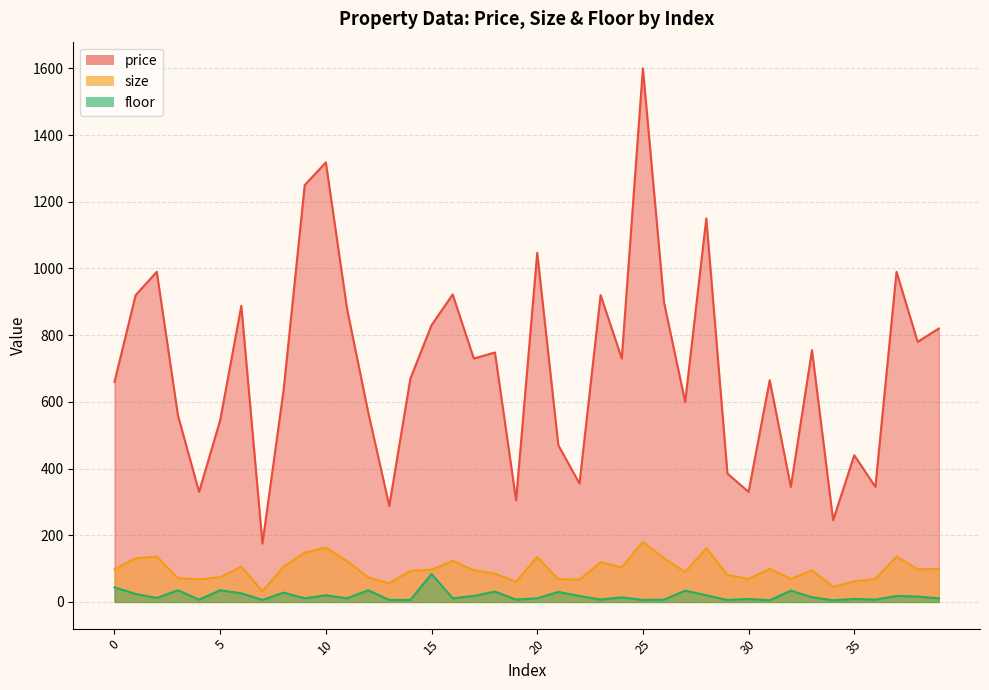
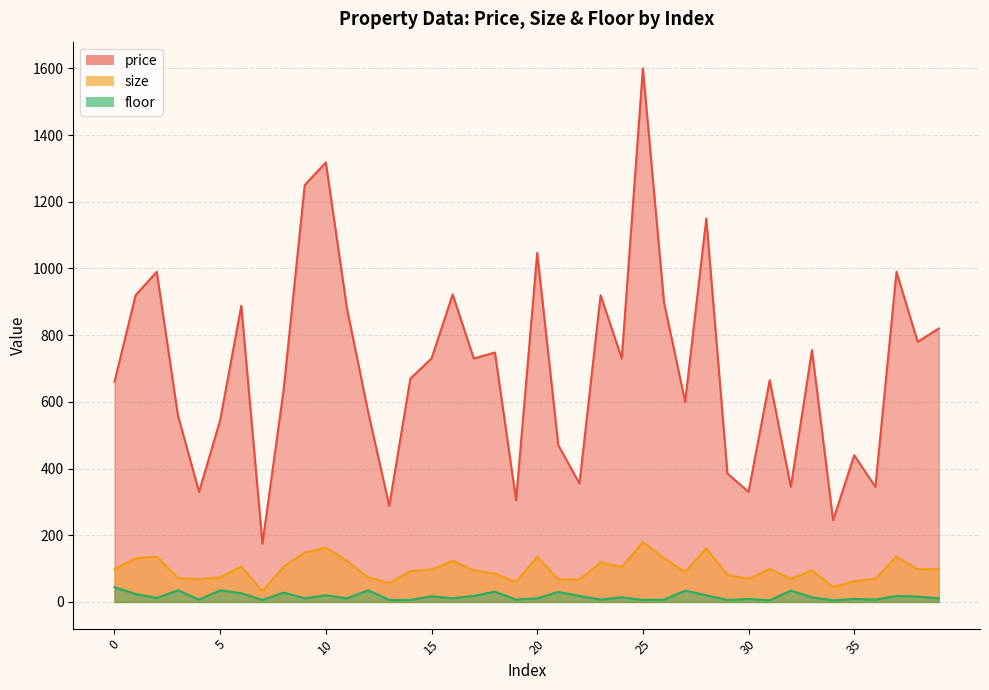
  {
    "price": {
      "0": 660,
      "5": 550,
      "10": 1320,
-     "15": 830,
+     "15": 730,
      "20": 1050,
      "25": 1600,
      "30": 330,
      "35": 440
    },
    "size": {
      "0": 100,
      "5": 70,
      "10": 160,
      "15": 100,
      "20": 140,
      "25": 180,
      "30": 70,
      "35": 60
    },
    "floor": {
      "0": 40,
      "5": 40,
      "10": 20,
-     "15": 80,
+     "15": 20,
      "20": 10,
      "25": 10,
      "30": 10,
      "35": 10
    }
  }
